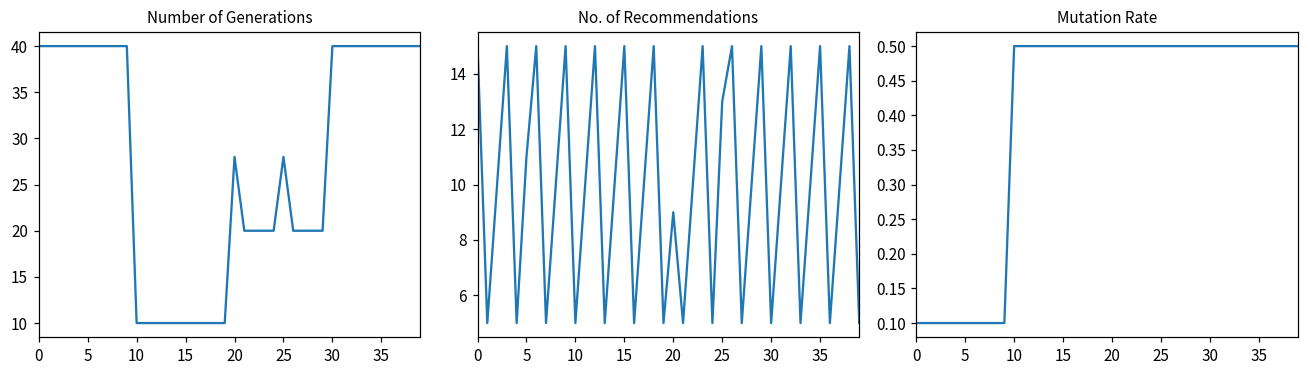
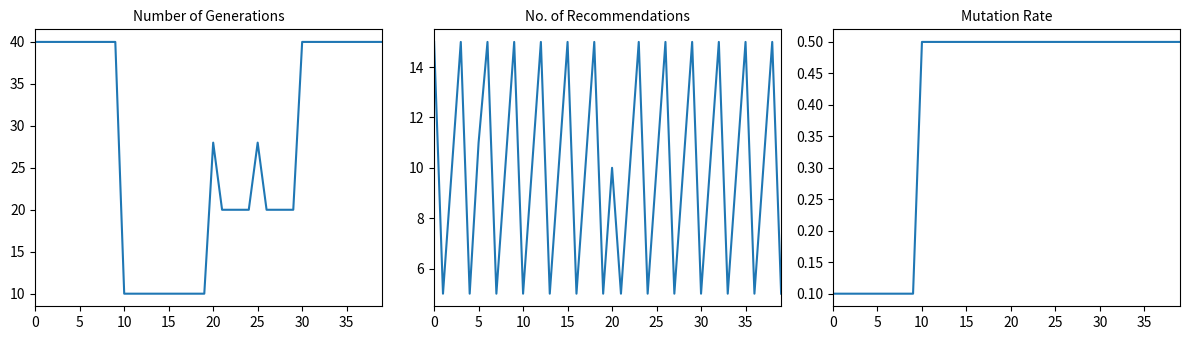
  {
    "Number of Generations": {
      "0": 40,
      "5": 40,
      "10": 10,
      "15": 10,
      "20": 28,
      "25": 28,
      "30": 40,
      "35": 40
    },
    "No. of Recommendations": {
      "0": 15,
      "5": 11,
      "10": 5,
      "15": 15,
-     "20": 9,
-     "25": 13,
+     "20": 10,
+     "25": 10,
      "30": 5,
      "35": 15
    },
    "Mutation Rate": {
      "0": 0.10,
      "5": 0.10,
      "10": 0.50,
      "15": 0.50,
      "20": 0.50,
      "25": 0.50,
      "30": 0.50,
      "35": 0.50
    }
  }
